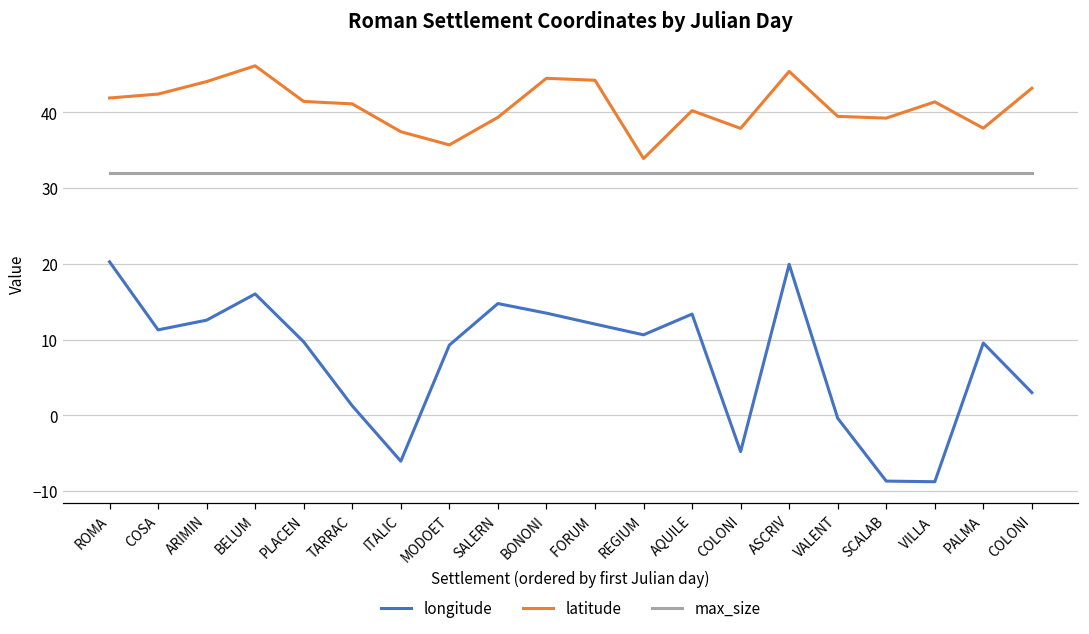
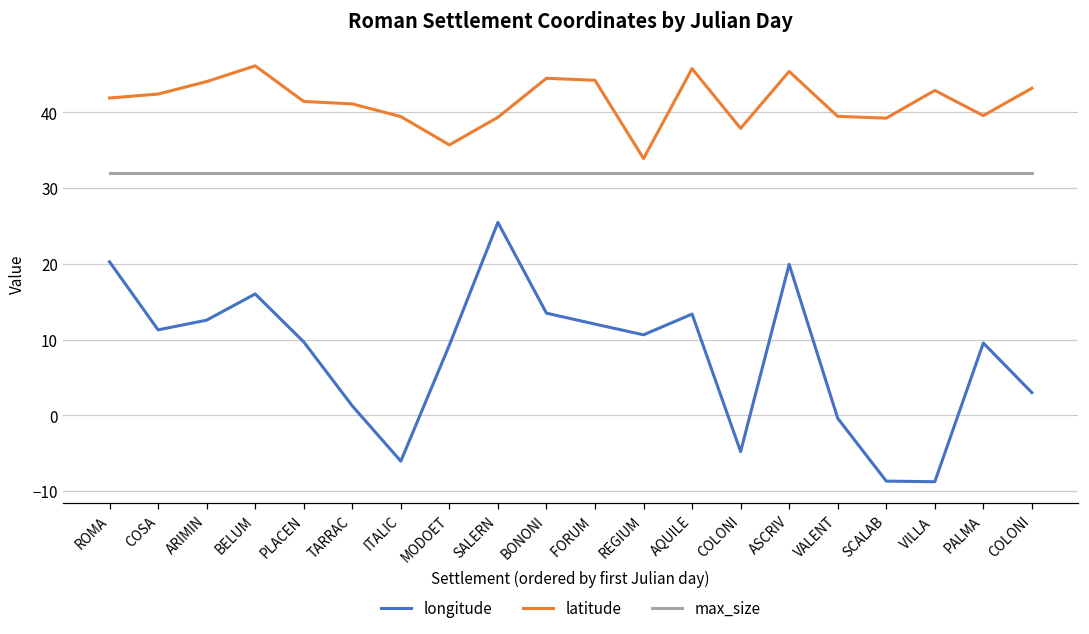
  {
    "longitude": {
      "ROMA": 20,
      "COSA": 11,
      "ARIMIN": 13,
      "BELUM": 16,
      "PLACEN": 10,
      "TARRAC": 1,
      "ITALIC": -6,
      "MODOET": 9,
-     "SALERN": 15,
+     "SALERN": 25,
      "BONONI": 13,
      "FORUM": 12,
      "REGIUM": 11,
      "AQUILE": 13,
      "ASCRIV": 20,
      "VALENT": 0,
      "SCALAB": -9,
      "VILLA": -9,
      "PALMA": 10
    },
    "latitude": {
      "ROMA": 42,
      "COSA": 42,
      "ARIMIN": 44,
      "BELUM": 46,
      "PLACEN": 41,
      "TARRAC": 41,
-     "ITALIC": 37,
+     "ITALIC": 39,
      "MODOET": 36,
      "SALERN": 39,
      "BONONI": 44,
      "FORUM": 44,
      "REGIUM": 34,
-     "AQUILE": 40,
+     "AQUILE": 46,
      "ASCRIV": 45,
      "VALENT": 39,
      "SCALAB": 39,
-     "VILLA": 41,
-     "PALMA": 38
+     "VILLA": 43,
+     "PALMA": 40
    },
    "max_size": {
      "ROMA": 32,
      "COSA": 32,
      "ARIMIN": 32,
      "BELUM": 32,
      "PLACEN": 32,
      "TARRAC": 32,
      "ITALIC": 32,
      "MODOET": 32,
      "SALERN": 32,
      "BONONI": 32,
      "FORUM": 32,
      "REGIUM": 32,
      "AQUILE": 32,
      "ASCRIV": 32,
      "VALENT": 32,
      "SCALAB": 32,
      "VILLA": 32,
      "PALMA": 32
    }
  }
